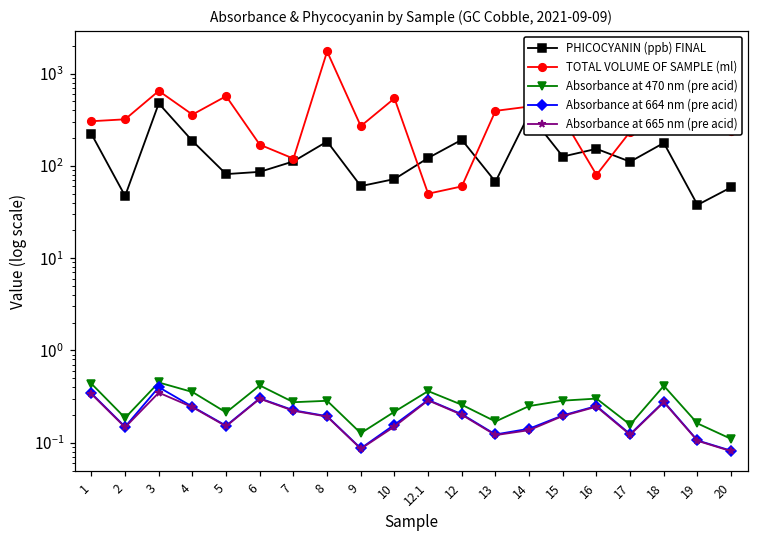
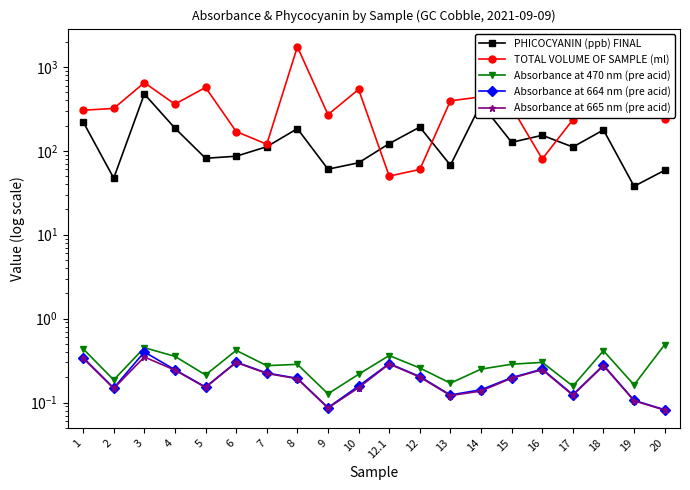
  {
    "PHICOCYANIN (ppb) FINAL": {
      "1": 220,
      "2": 50,
      "3": 500,
      "4": 190,
      "5": 80,
      "6": 90,
      "8": 180,
      "9": 60,
      "10": 70,
      "12.1": 120,
      "12": 190,
      "13": 70,
      "15": 130,
      "16": 150,
      "17": 110,
      "18": 180,
      "19": 40,
      "20": 60
    },
    "TOTAL VOLUME OF SAMPLE (ml)": {
      "1": 310,
      "2": 320,
      "3": 700,
      "4": 360,
      "5": 600,
      "6": 170,
      "8": 1700,
      "9": 270,
      "10": 500,
      "12.1": 50,
      "12": 60,
      "13": 400,
      "16": 80,
      "17": 240,
      "20": 240
    },
    "Absorbance at 470 nm (pre acid)": {
      "1": 0.4,
      "2": 0.19,
      "3": 0.5,
      "4": 0.36,
      "5": 0.21,
      "6": 0.4,
      "7": 0.28,
      "8": 0.29,
      "9": 0.13,
      "10": 0.22,
      "12.1": 0.36,
      "12": 0.26,
      "13": 0.17,
      "14": 0.25,
      "15": 0.29,
      "16": 0.30,
      "17": 0.16,
      "18": 0.4,
      "19": 0.16,
-     "20": 0.11
+     "20": 0.5
    },
    "Absorbance at 664 nm (pre acid)": {
      "3": 0.4
    },
    "Absorbance at 665 nm (pre acid)": {
      "3": 0.35
    }
  }
